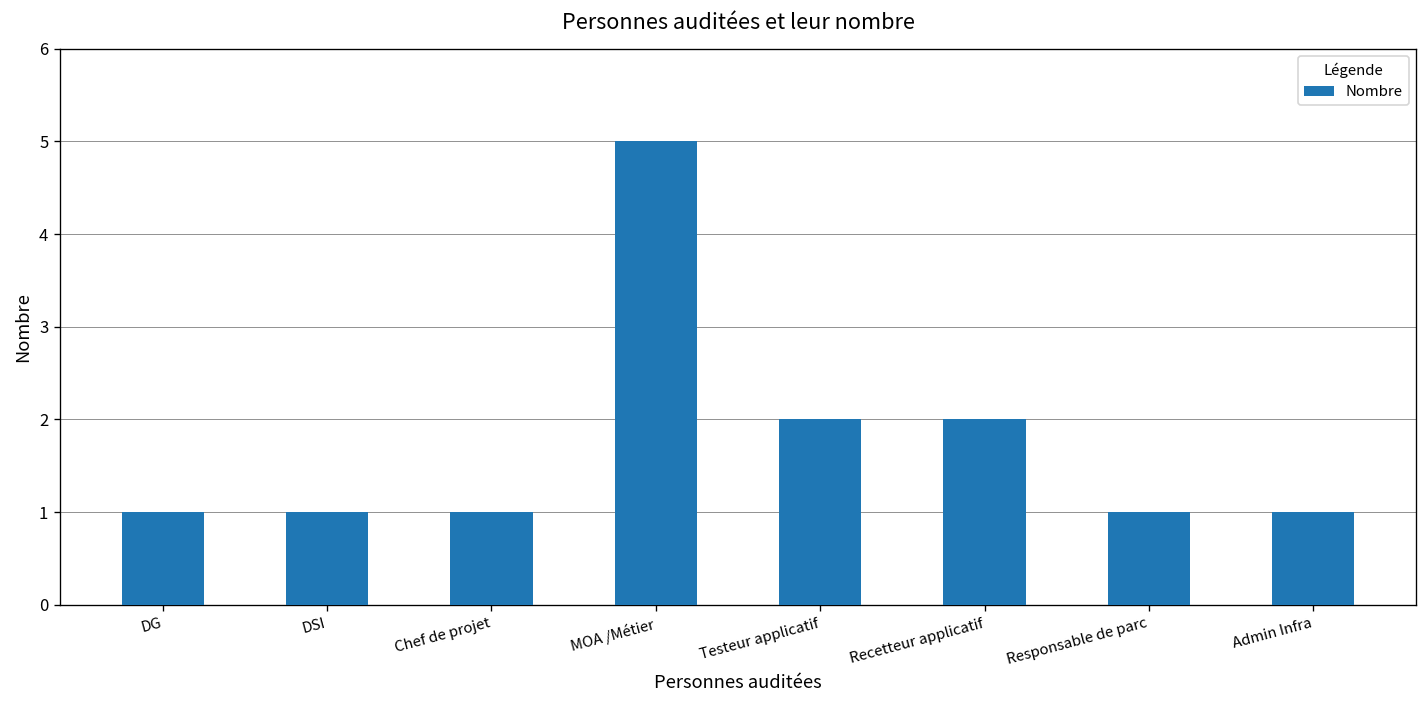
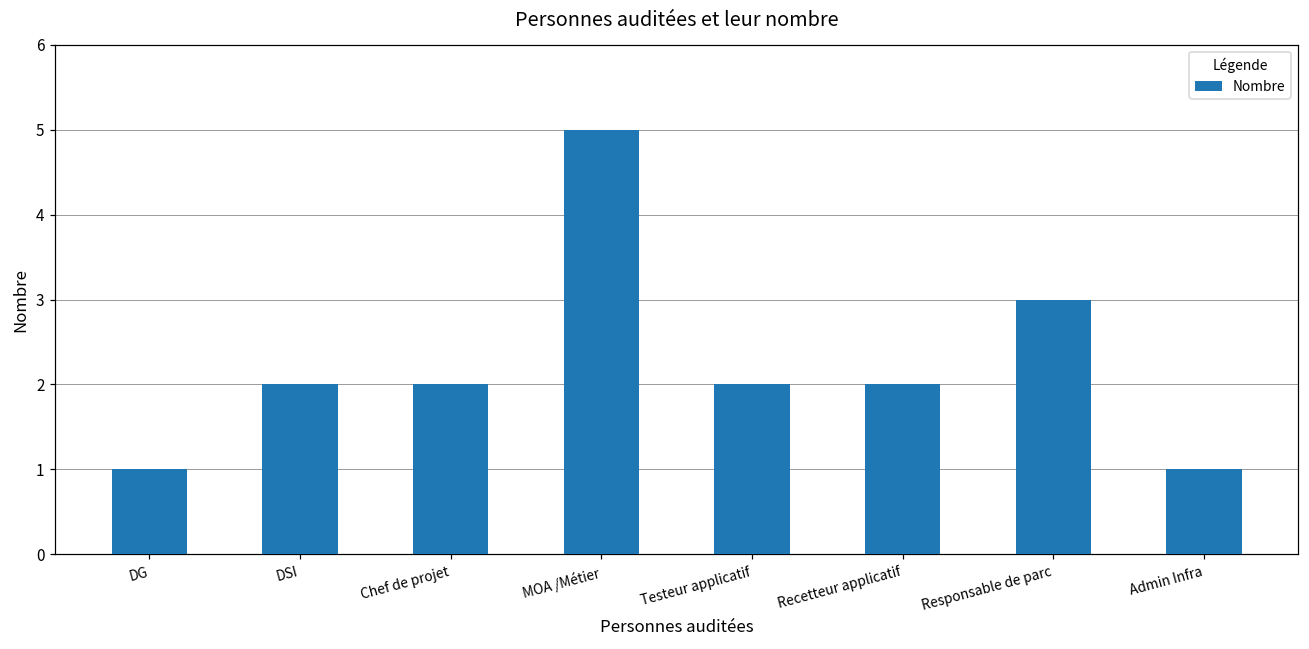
  {
    "DG": 1,
-   "DSI": 1,
-   "Chef de projet": 1,
+   "DSI": 2,
+   "Chef de projet": 2,
    "MOA /Métier": 5,
    "Testeur applicatif": 2,
    "Recetteur applicatif": 2,
-   "Responsable de parc": 1,
+   "Responsable de parc": 3,
    "Admin Infra": 1
  }
